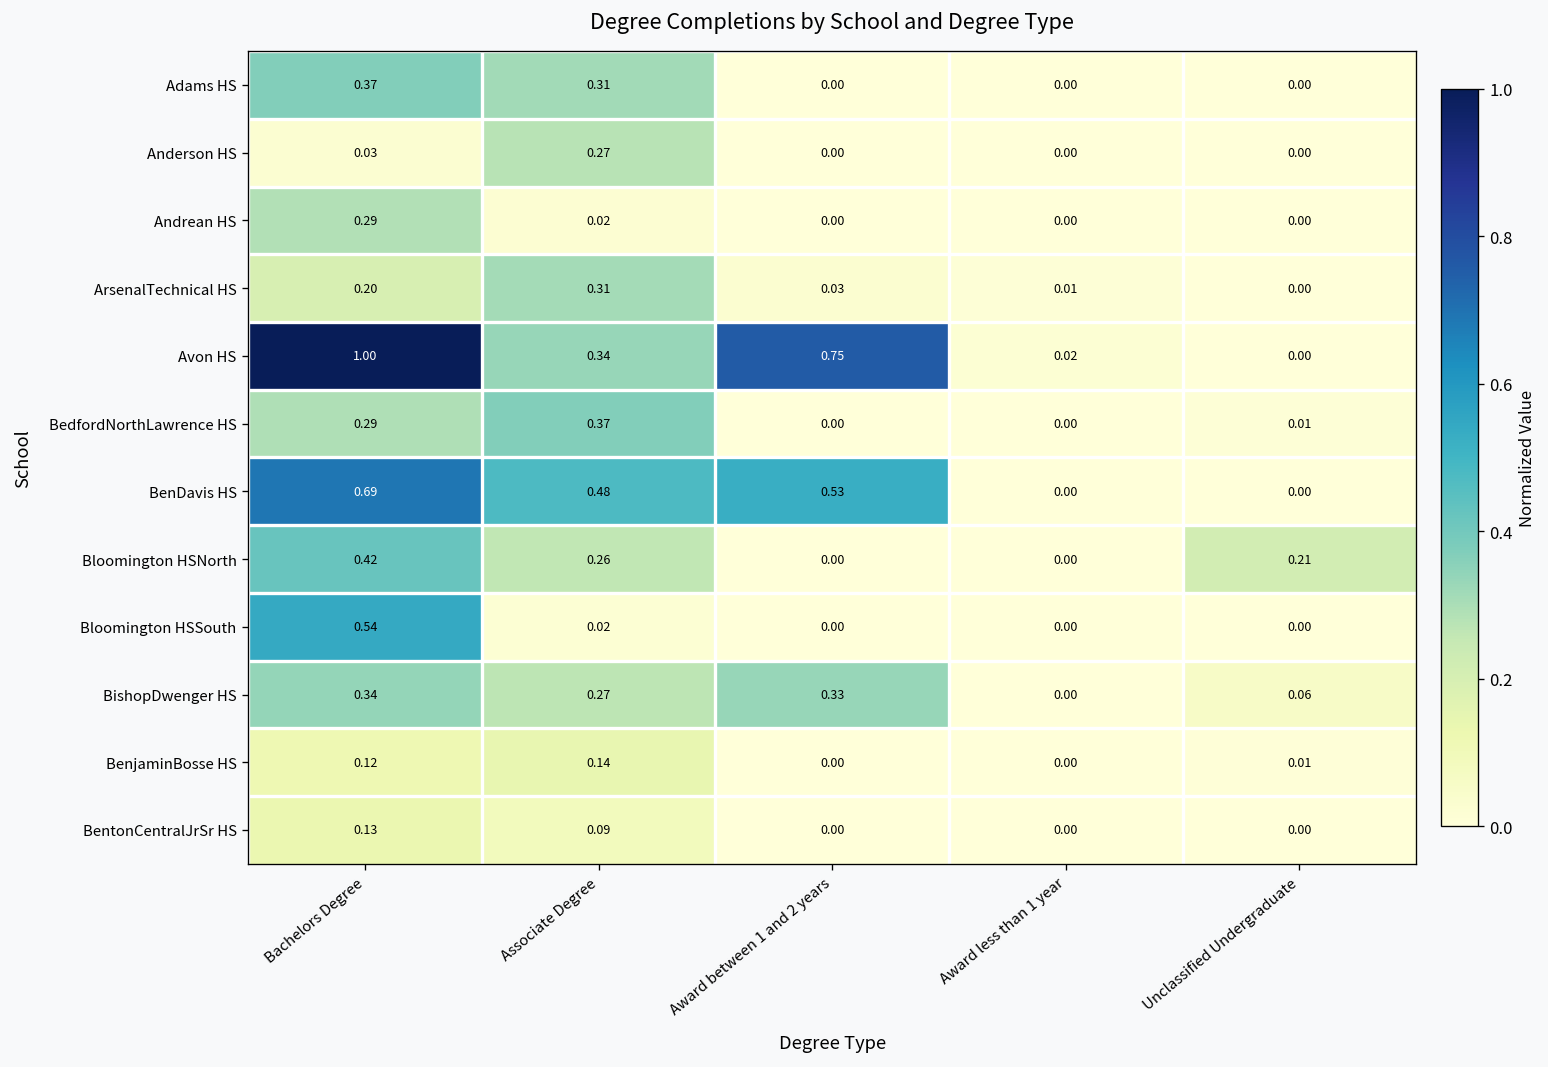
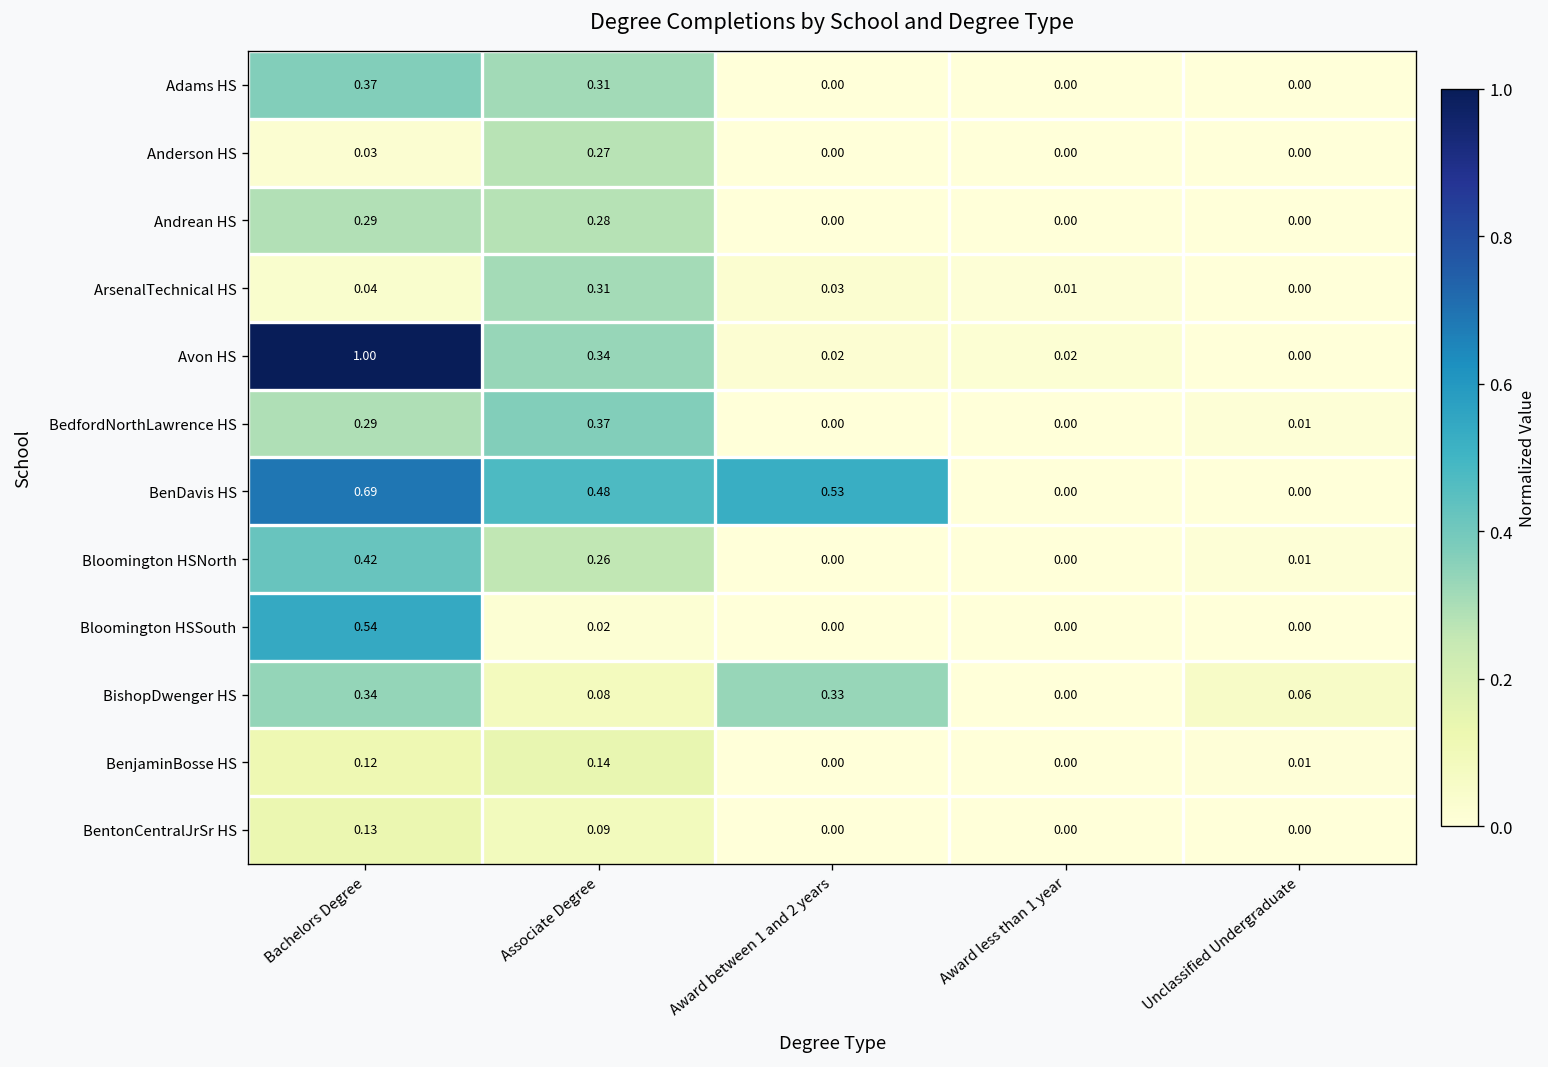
  {
    "Adams HS": {
      "Bachelors Degree": 0.37,
      "Associate Degree": 0.31,
      "Award between 1 and 2 years": 0.00,
      "Award less than 1 year": 0.00,
      "Unclassified Undergraduate": 0.00
    },
    "Anderson HS": {
      "Bachelors Degree": 0.03,
      "Associate Degree": 0.27,
      "Award between 1 and 2 years": 0.00,
      "Award less than 1 year": 0.00,
      "Unclassified Undergraduate": 0.00
    },
    "Andrean HS": {
      "Bachelors Degree": 0.29,
-     "Associate Degree": 0.02,
+     "Associate Degree": 0.28,
      "Award between 1 and 2 years": 0.00,
      "Award less than 1 year": 0.00,
      "Unclassified Undergraduate": 0.00
    },
    "ArsenalTechnical HS": {
-     "Bachelors Degree": 0.20,
+     "Bachelors Degree": 0.04,
      "Associate Degree": 0.31,
      "Award between 1 and 2 years": 0.03,
      "Award less than 1 year": 0.01,
      "Unclassified Undergraduate": 0.00
    },
    "Avon HS": {
      "Bachelors Degree": 1.00,
      "Associate Degree": 0.34,
-     "Award between 1 and 2 years": 0.75,
+     "Award between 1 and 2 years": 0.02,
      "Award less than 1 year": 0.02,
      "Unclassified Undergraduate": 0.00
    },
    "BedfordNorthLawrence HS": {
      "Bachelors Degree": 0.29,
      "Associate Degree": 0.37,
      "Award between 1 and 2 years": 0.00,
      "Award less than 1 year": 0.00,
      "Unclassified Undergraduate": 0.01
    },
    "BenDavis HS": {
      "Bachelors Degree": 0.69,
      "Associate Degree": 0.48,
      "Award between 1 and 2 years": 0.53,
      "Award less than 1 year": 0.00,
      "Unclassified Undergraduate": 0.00
    },
    "Bloomington HSNorth": {
      "Bachelors Degree": 0.42,
      "Associate Degree": 0.26,
      "Award between 1 and 2 years": 0.00,
      "Award less than 1 year": 0.00,
-     "Unclassified Undergraduate": 0.21
+     "Unclassified Undergraduate": 0.01
    },
    "Bloomington HSSouth": {
      "Bachelors Degree": 0.54,
      "Associate Degree": 0.02,
      "Award between 1 and 2 years": 0.00,
      "Award less than 1 year": 0.00,
      "Unclassified Undergraduate": 0.00
    },
    "BishopDwenger HS": {
      "Bachelors Degree": 0.34,
-     "Associate Degree": 0.27,
+     "Associate Degree": 0.08,
      "Award between 1 and 2 years": 0.33,
      "Award less than 1 year": 0.00,
      "Unclassified Undergraduate": 0.06
    },
    "BenjaminBosse HS": {
      "Bachelors Degree": 0.12,
      "Associate Degree": 0.14,
      "Award between 1 and 2 years": 0.00,
      "Award less than 1 year": 0.00,
      "Unclassified Undergraduate": 0.01
    },
    "BentonCentralJrSr HS": {
      "Bachelors Degree": 0.13,
      "Associate Degree": 0.09,
      "Award between 1 and 2 years": 0.00,
      "Award less than 1 year": 0.00,
      "Unclassified Undergraduate": 0.00
    }
  }
